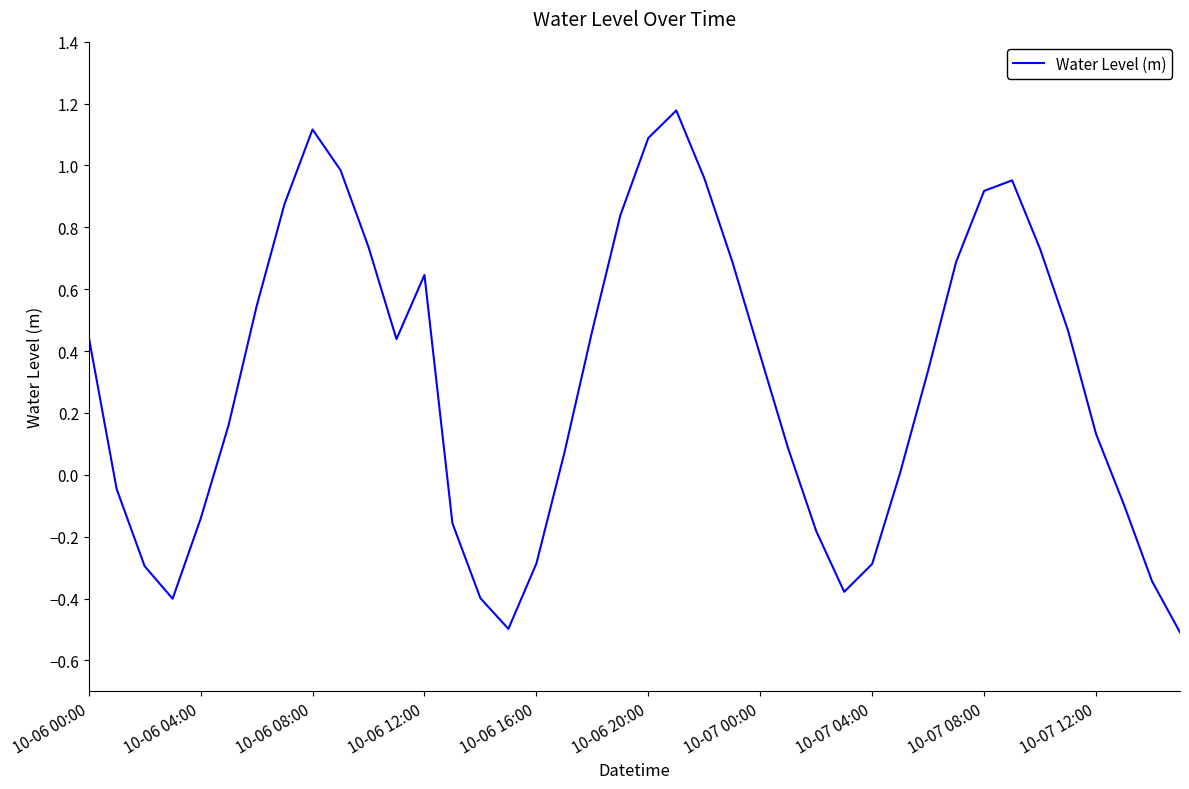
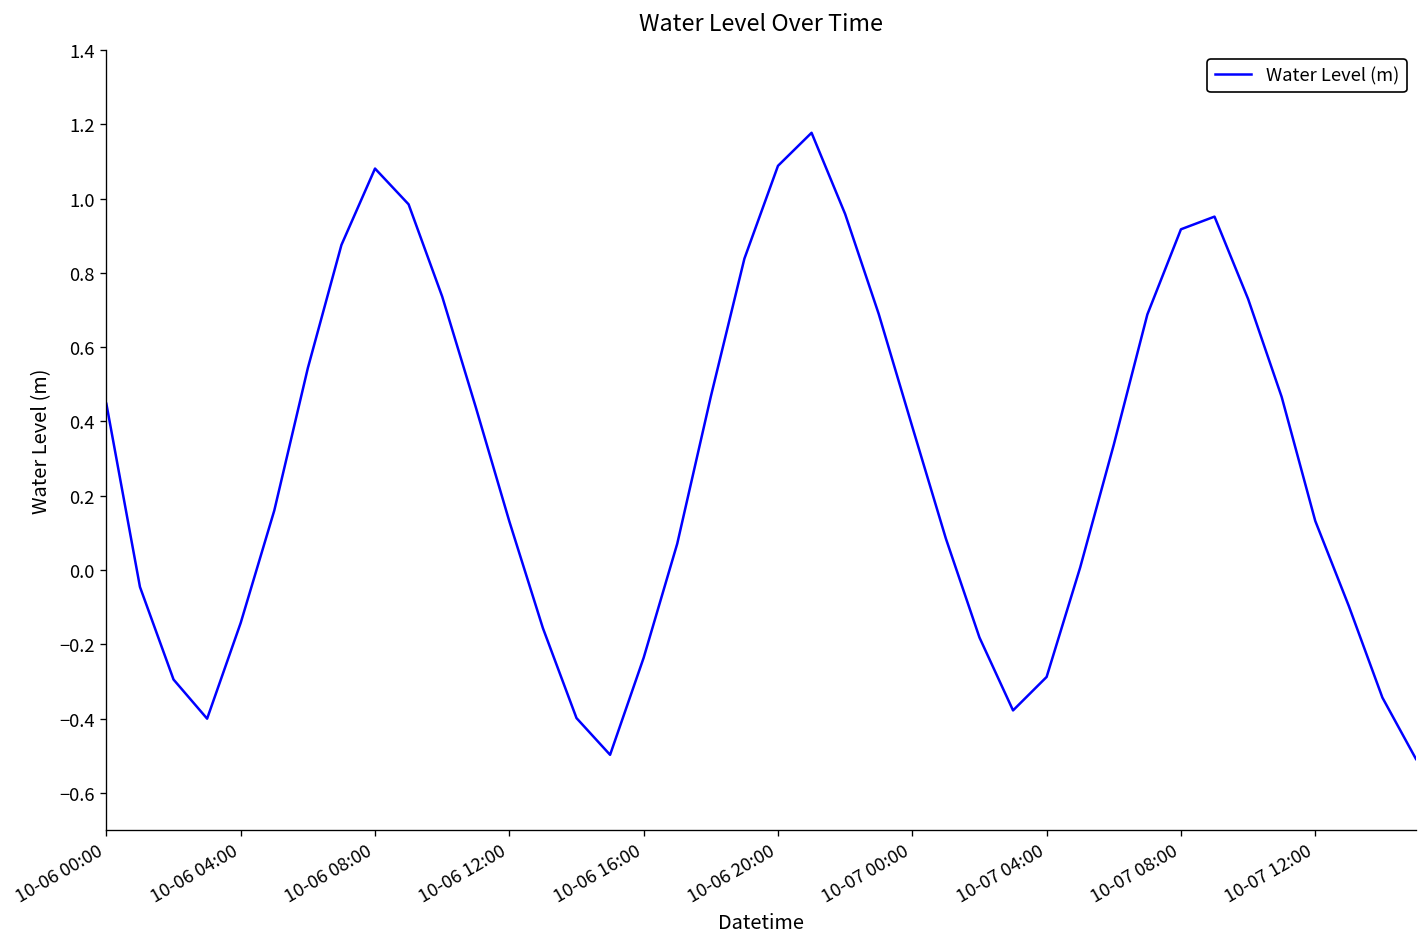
  {
    "10-06 00:00": 0.45,
    "10-06 04:00": -0.14,
-   "10-06 08:00": 1.12,
-   "10-06 12:00": 0.65,
-   "10-06 16:00": -0.29,
+   "10-06 08:00": 1.08,
+   "10-06 12:00": 0.13,
+   "10-06 16:00": -0.24,
    "10-06 20:00": 1.09,
    "10-07 00:00": 0.39,
    "10-07 04:00": -0.29,
    "10-07 08:00": 0.92,
    "10-07 12:00": 0.13
  }
